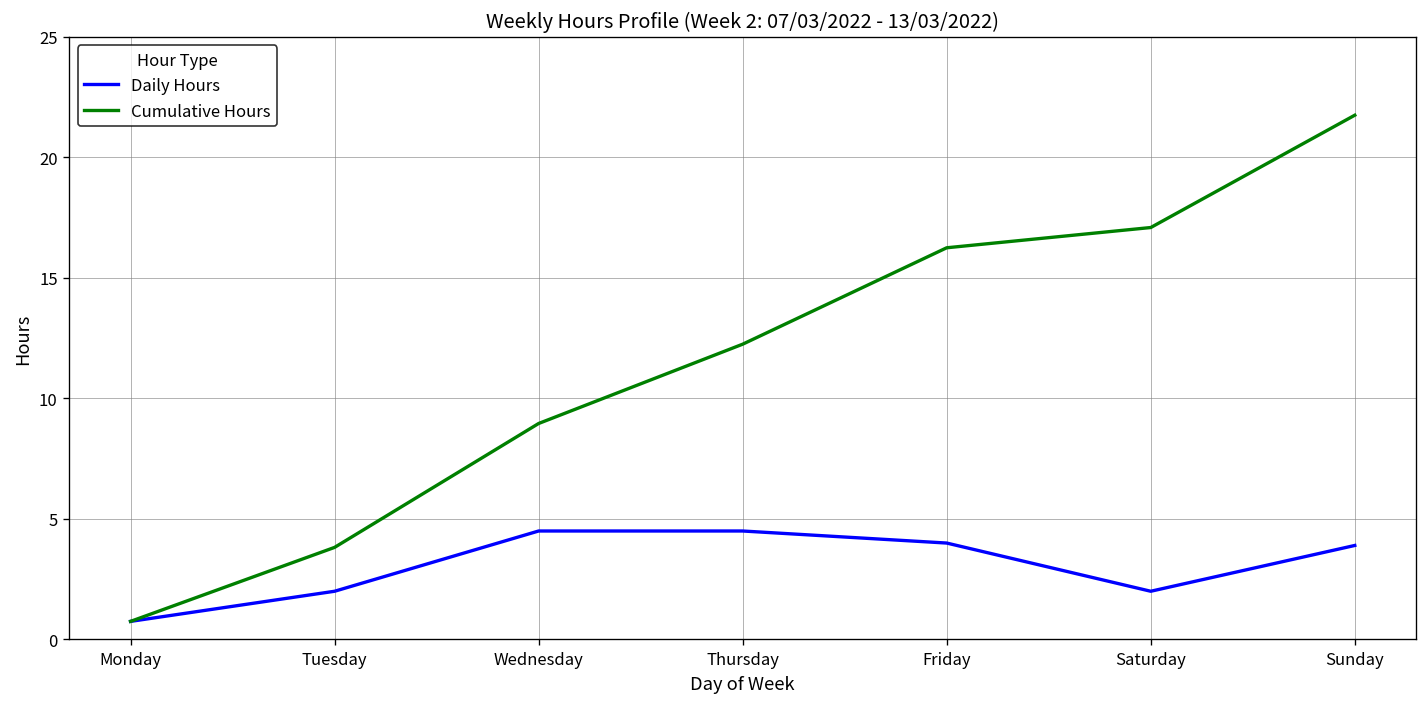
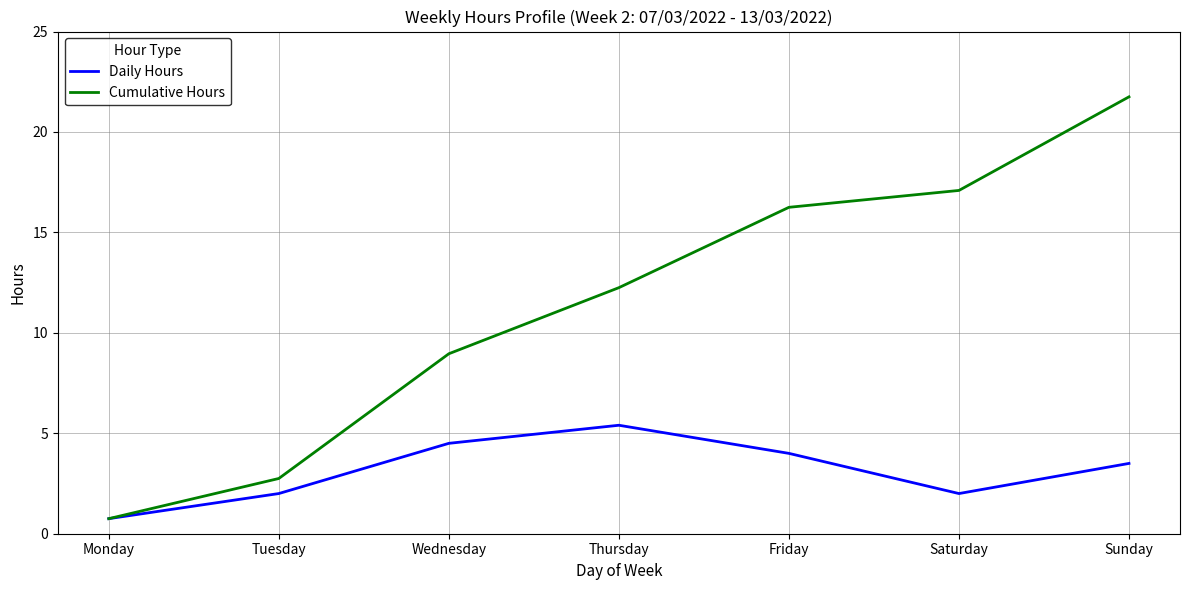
  {
    "Daily Hours": {
      "Tuesday": 2.0,
      "Wednesday": 4.5,
-     "Thursday": 4.5,
+     "Thursday": 5.4,
      "Friday": 4.0,
      "Saturday": 2.0,
-     "Sunday": 3.9
+     "Sunday": 3.5
    },
    "Cumulative Hours": {
-     "Tuesday": 3.8,
+     "Tuesday": 2.8,
      "Wednesday": 9.0,
      "Thursday": 12.3,
      "Friday": 16.3,
      "Saturday": 17.1,
      "Sunday": 21.8
    }
  }
